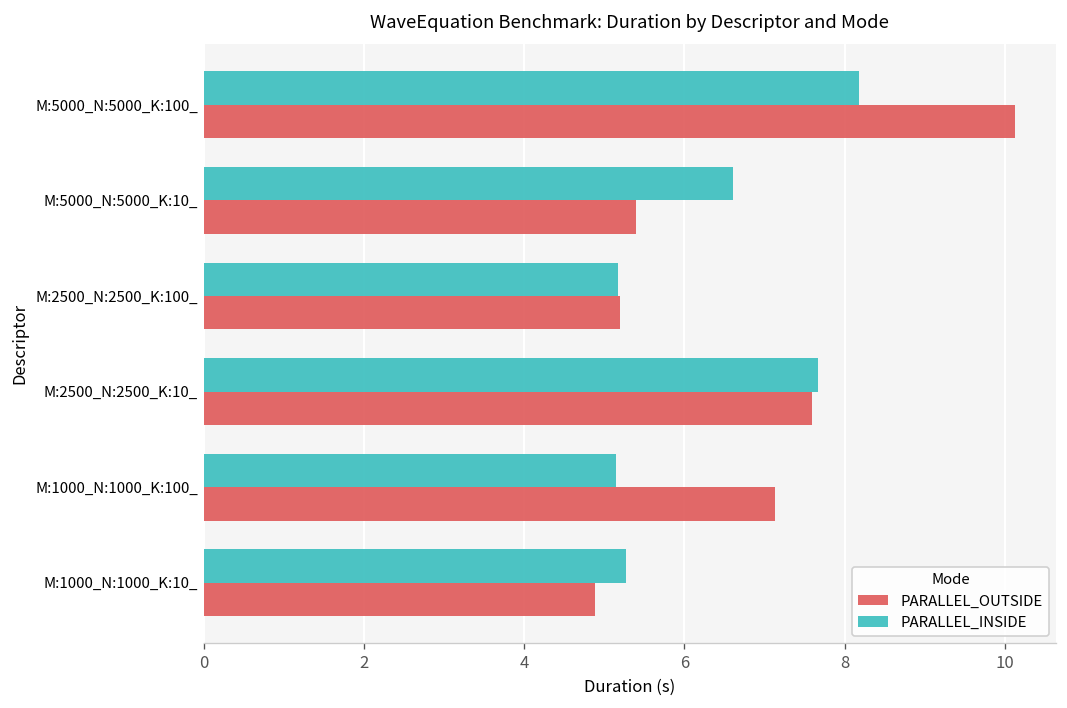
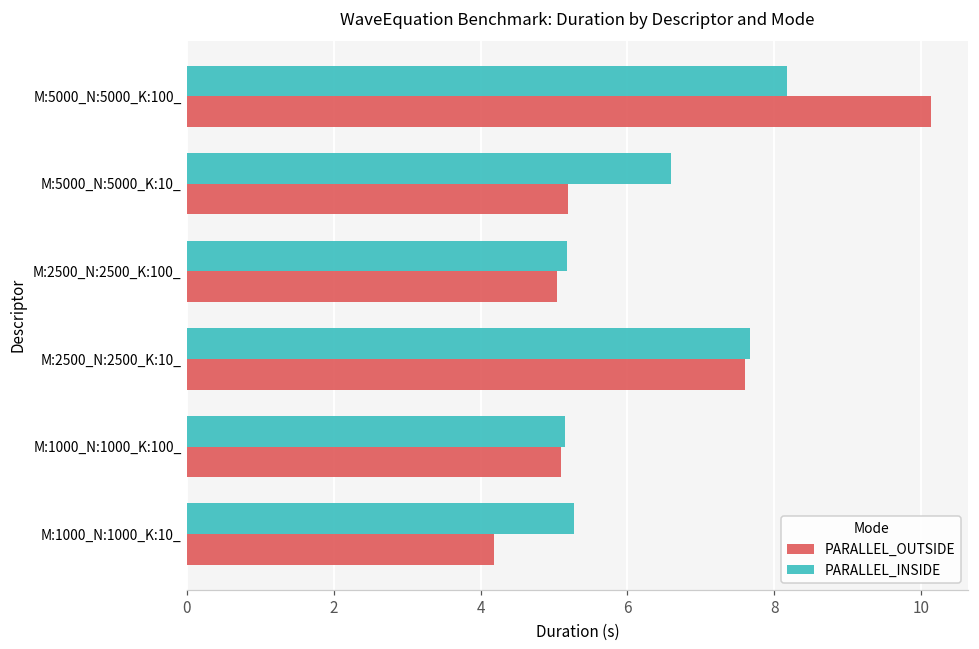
  {
    "PARALLEL_OUTSIDE": {
      "M:5000_N:5000_K:100_": 10.1,
-     "M:5000_N:5000_K:10_": 5.4,
-     "M:2500_N:2500_K:100_": 5.2,
+     "M:5000_N:5000_K:10_": 5.2,
+     "M:2500_N:2500_K:100_": 5.0,
      "M:2500_N:2500_K:10_": 7.6,
-     "M:1000_N:1000_K:100_": 7.1,
-     "M:1000_N:1000_K:10_": 4.9
+     "M:1000_N:1000_K:100_": 5.1,
+     "M:1000_N:1000_K:10_": 4.2
    },
    "PARALLEL_INSIDE": {
      "M:5000_N:5000_K:100_": 8.2,
      "M:5000_N:5000_K:10_": 6.6,
      "M:2500_N:2500_K:100_": 5.2,
      "M:2500_N:2500_K:10_": 7.7,
      "M:1000_N:1000_K:100_": 5.1,
      "M:1000_N:1000_K:10_": 5.3
    }
  }
